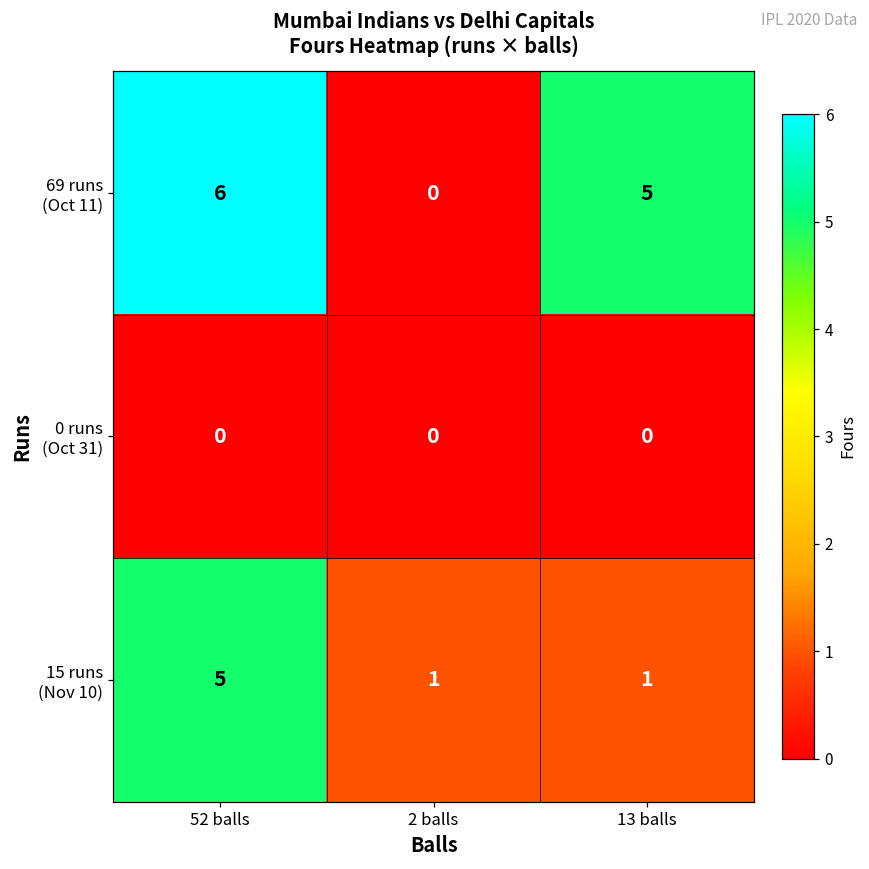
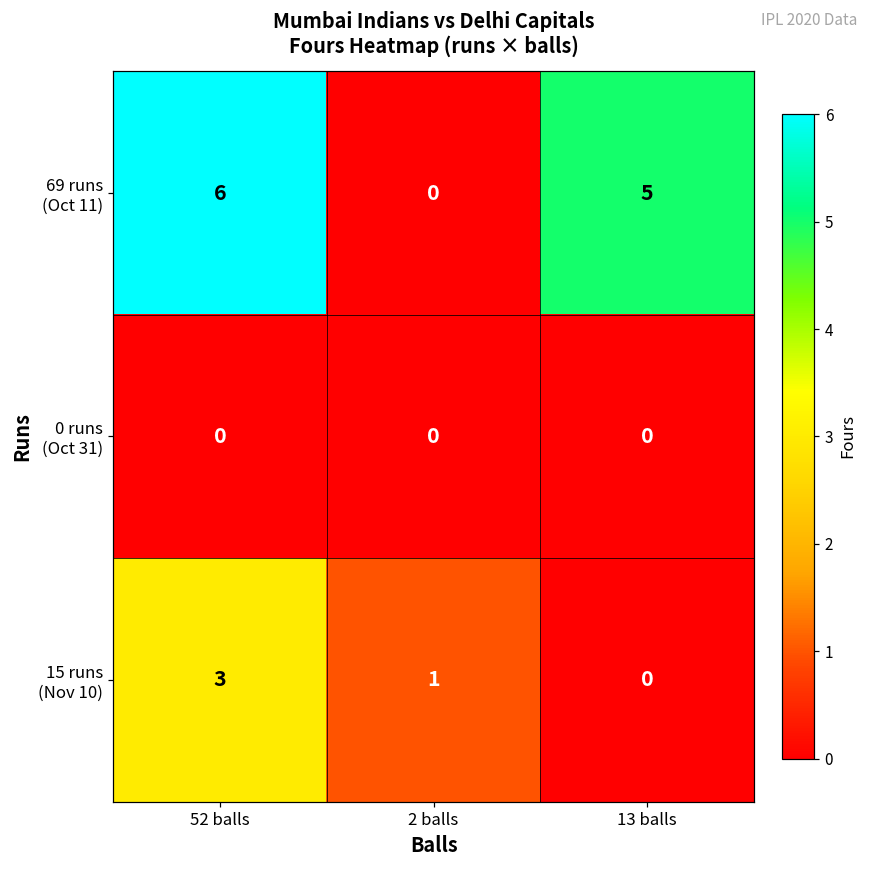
  {
    "69 runs (Oct 11)": {
      "52 balls": 6,
      "2 balls": 0,
      "13 balls": 5
    },
    "0 runs (Oct 31)": {
      "52 balls": 0,
      "2 balls": 0,
      "13 balls": 0
    },
    "15 runs (Nov 10)": {
-     "52 balls": 5,
+     "52 balls": 3,
      "2 balls": 1,
-     "13 balls": 1
+     "13 balls": 0
    }
  }
